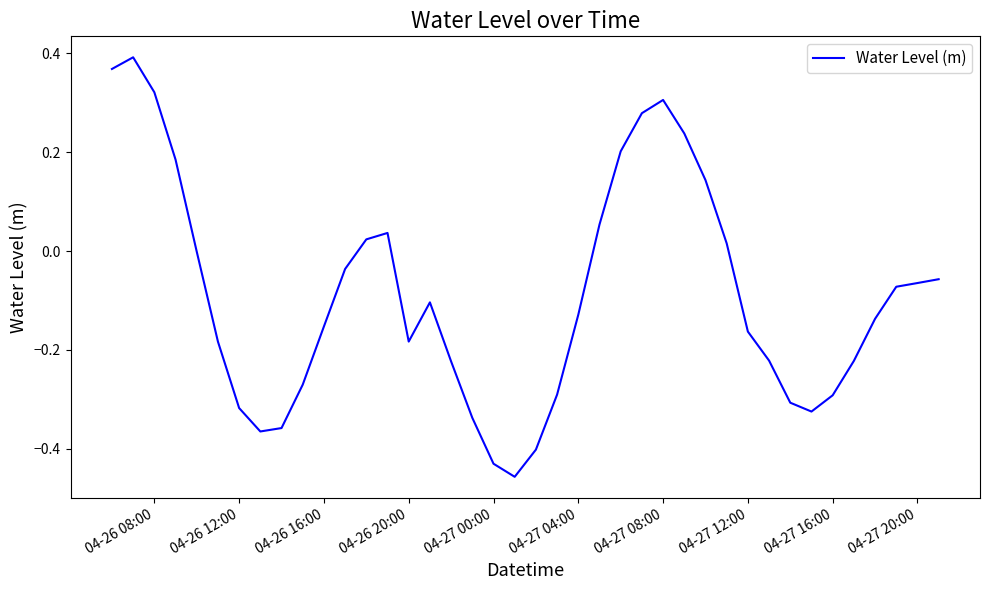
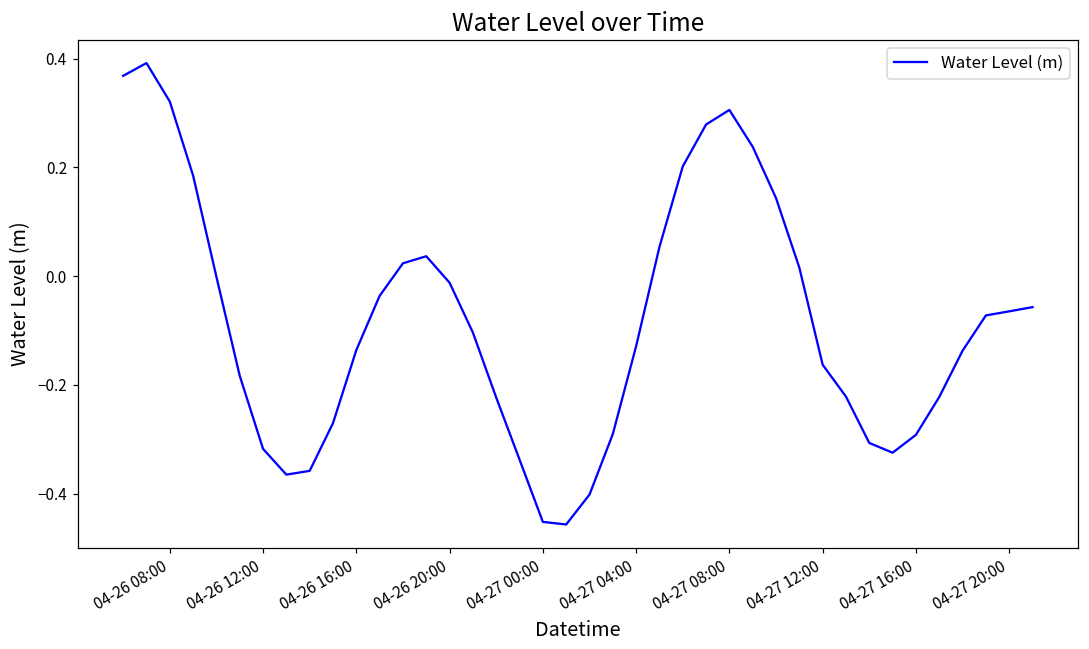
  {
    "04-26 08:00": 0.32,
    "04-26 12:00": -0.32,
-   "04-26 16:00": -0.15,
-   "04-26 20:00": -0.18,
-   "04-27 00:00": -0.43,
+   "04-26 16:00": -0.14,
+   "04-26 20:00": -0.01,
+   "04-27 00:00": -0.45,
    "04-27 04:00": -0.13,
    "04-27 08:00": 0.31,
    "04-27 12:00": -0.16,
    "04-27 16:00": -0.29,
    "04-27 20:00": -0.06
  }
